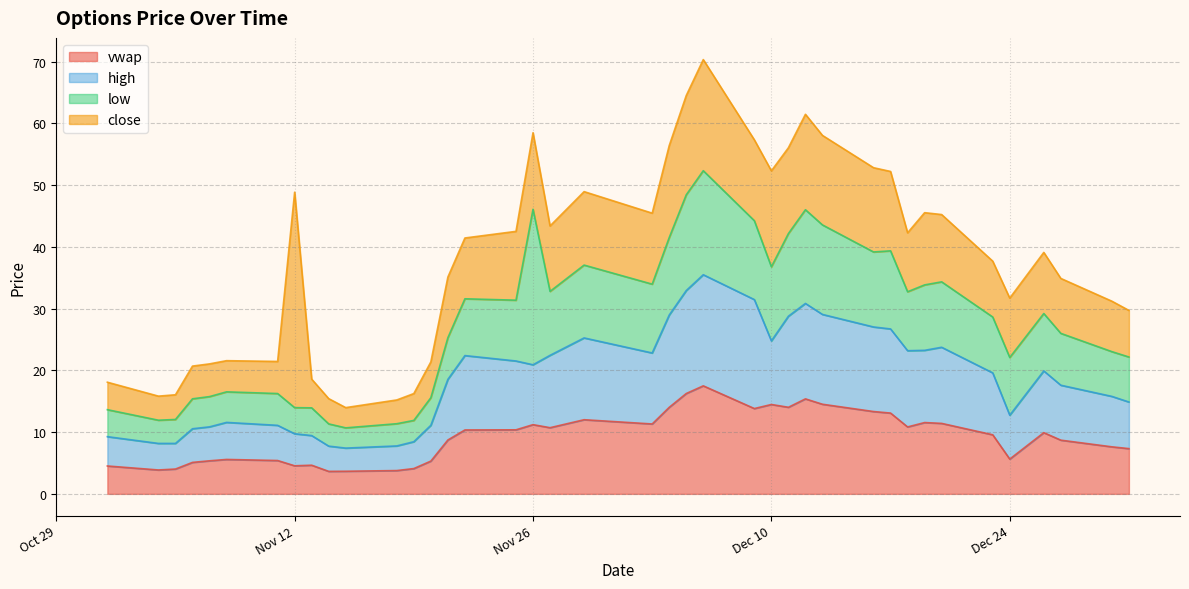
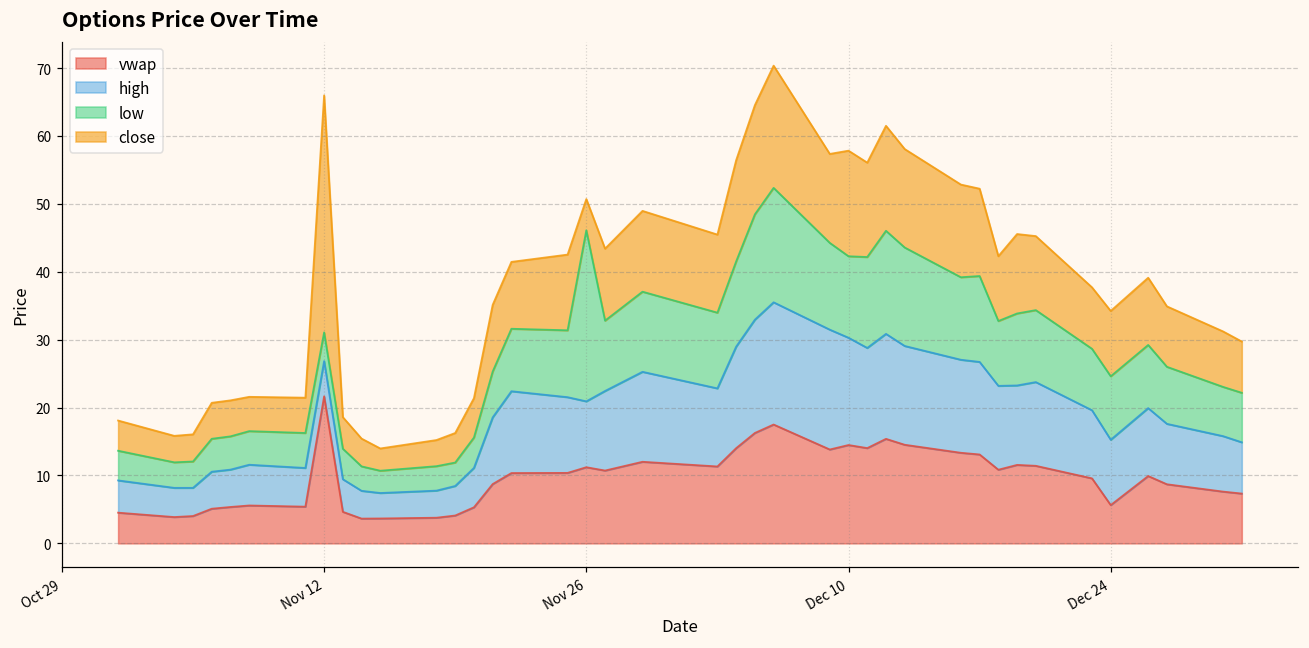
  {
    "vwap": {
-     "Nov 12": 5,
+     "Nov 12": 22,
      "Nov 26": 11,
      "Dec 10": 14,
      "Dec 24": 6
    },
    "high": {
      "Nov 12": 5,
      "Nov 26": 10,
-     "Dec 10": 10,
-     "Dec 24": 7
+     "Dec 10": 16,
+     "Dec 24": 10
    },
    "low": {
      "Nov 12": 4,
      "Nov 26": 25,
      "Dec 10": 12,
      "Dec 24": 9
    },
    "close": {
      "Nov 12": 35,
-     "Nov 26": 12,
+     "Nov 26": 5,
      "Dec 10": 16,
      "Dec 24": 10
    }
  }
